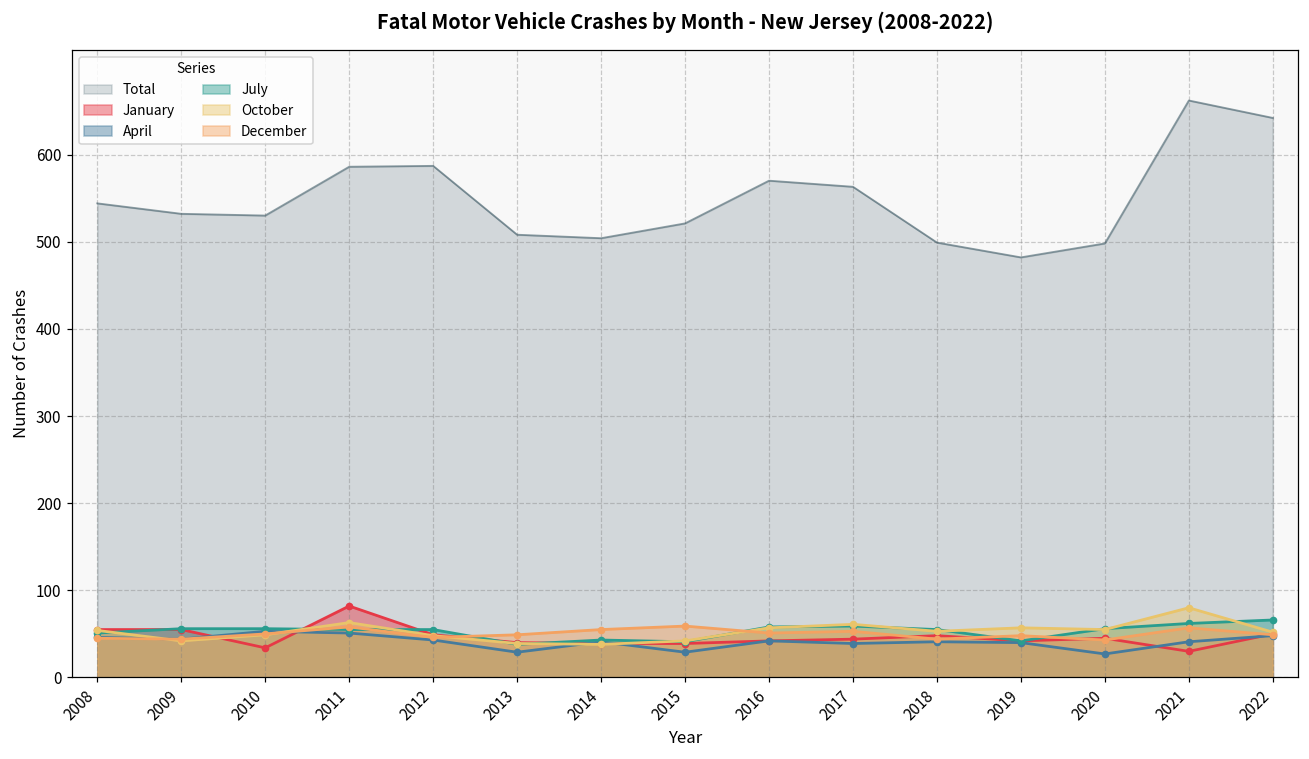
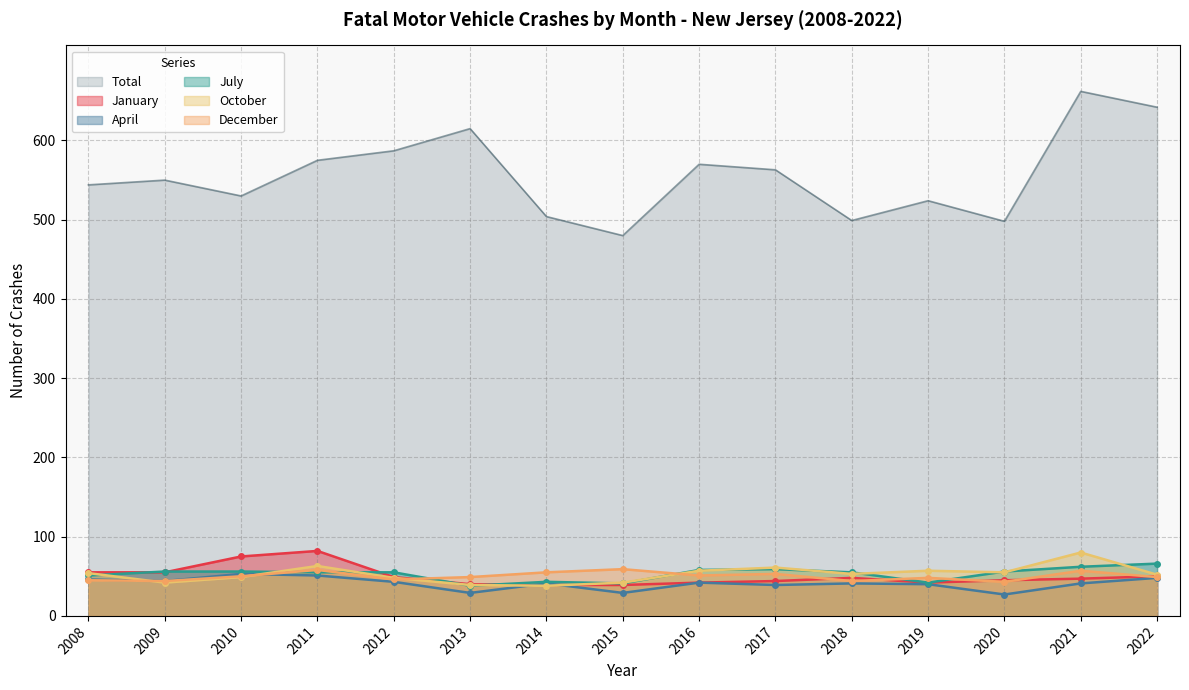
  {
    "Total": {
      "2008": 540,
-     "2009": 530,
+     "2009": 550,
      "2010": 530,
-     "2011": 590,
+     "2011": 580,
      "2012": 590,
-     "2013": 510,
+     "2013": 620,
      "2014": 500,
-     "2015": 520,
+     "2015": 480,
      "2016": 570,
      "2017": 560,
      "2018": 500,
-     "2019": 480,
+     "2019": 520,
      "2020": 500,
      "2021": 660,
      "2022": 640
    },
    "January": {
-     "2010": 30,
+     "2010": 80,
      "2011": 80,
      "2017": 40,
      "2018": 50,
-     "2021": 30
+     "2021": 50
    }
  }
